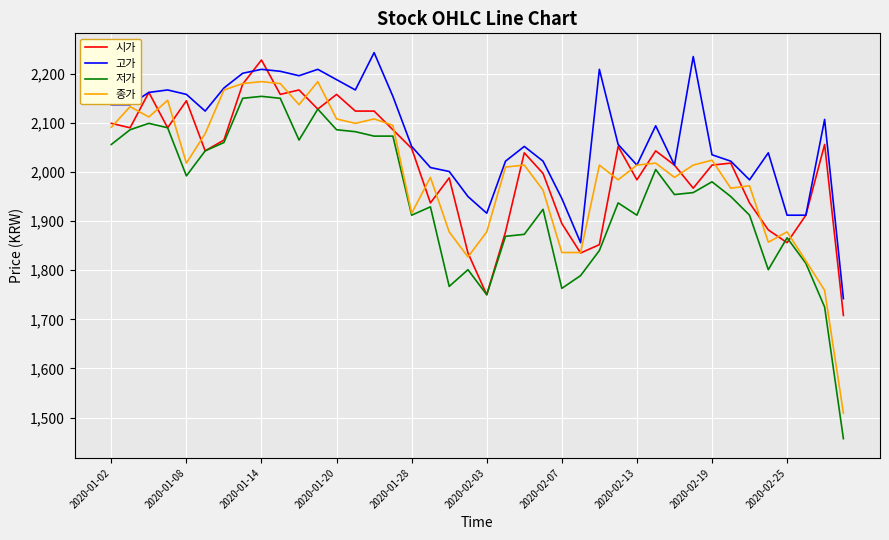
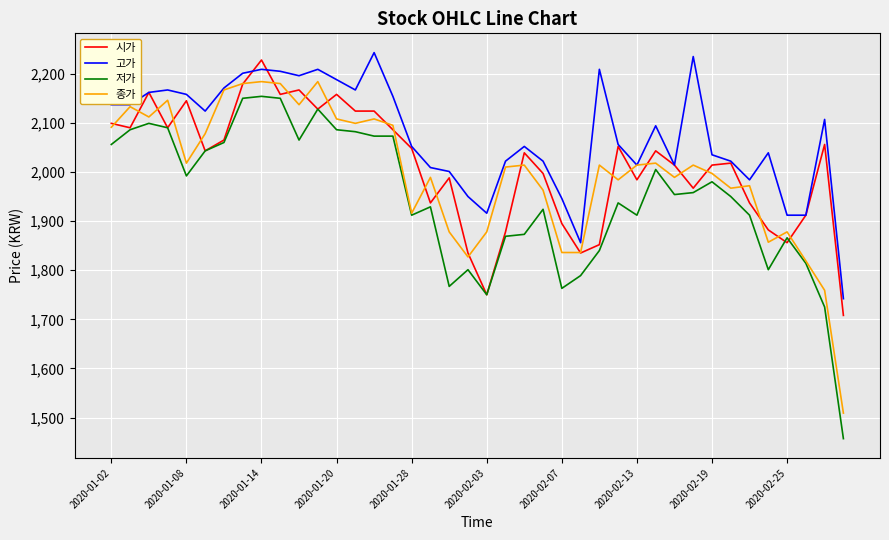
  {
    "시가": {
      "2020-01-02": "2,100",
      "2020-01-08": "2,150",
      "2020-01-14": "2,230",
      "2020-01-20": "2,160",
      "2020-02-07": "1,900",
      "2020-02-13": "1,980",
      "2020-02-19": "2,010",
      "2020-02-25": "1,860"
    },
    "고가": {
      "2020-01-02": "2,140",
      "2020-01-08": "2,160",
      "2020-01-14": "2,210",
      "2020-01-20": "2,190",
      "2020-02-03": "1,920",
      "2020-02-07": "1,950",
      "2020-02-19": "2,040",
      "2020-02-25": "1,910"
    },
    "저가": {
      "2020-01-02": "2,060",
      "2020-01-08": "1,990",
      "2020-01-14": "2,150",
      "2020-01-20": "2,090",
      "2020-02-07": "1,760",
      "2020-02-13": "1,910",
      "2020-02-19": "1,980",
      "2020-02-25": "1,870"
    },
    "종가": {
      "2020-01-02": "2,090",
      "2020-01-08": "2,020",
      "2020-01-14": "2,180",
      "2020-01-20": "2,110",
      "2020-02-03": "1,880",
      "2020-02-07": "1,840",
-     "2020-02-19": "2,020",
+     "2020-02-19": "2,000",
      "2020-02-25": "1,880"
    }
  }
